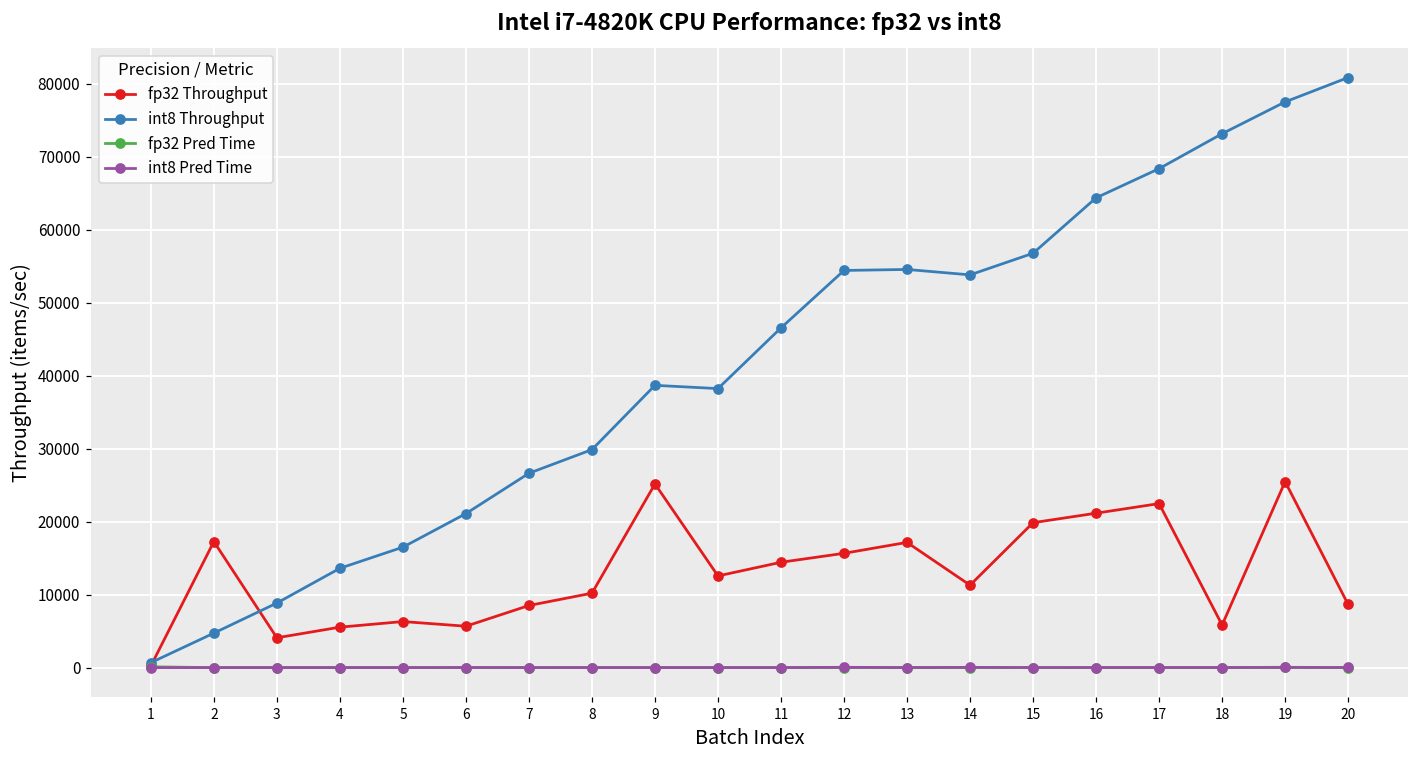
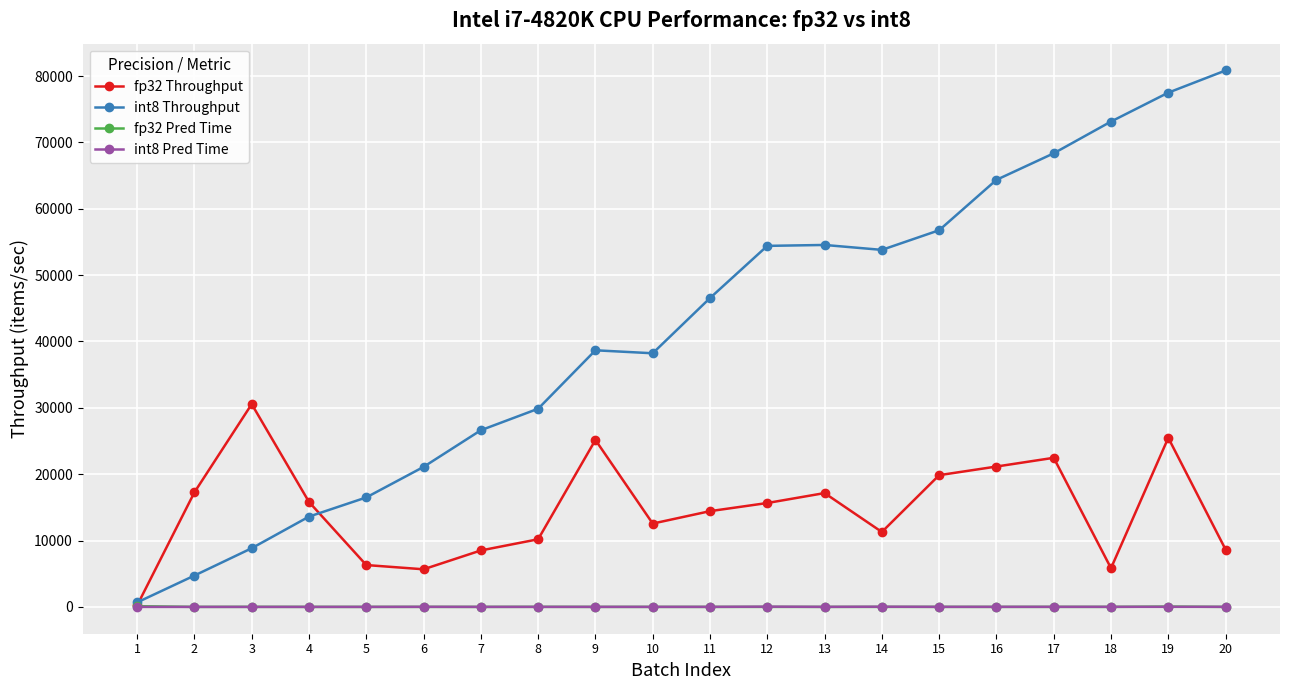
  {
    "fp32 Throughput": {
      "2": 17000,
-     "3": 4000,
-     "4": 6000,
+     "3": 31000,
+     "4": 16000,
      "5": 6000,
      "6": 6000,
      "7": 9000,
      "8": 10000,
      "9": 25000,
      "10": 13000,
      "11": 14000,
      "12": 16000,
      "13": 17000,
      "14": 11000,
      "15": 20000,
      "16": 21000,
      "17": 22000,
      "18": 6000,
      "19": 25000,
      "20": 9000
    },
    "int8 Throughput": {
      "1": 1000,
      "2": 5000,
      "3": 9000,
      "4": 14000,
      "5": 16000,
      "6": 21000,
      "7": 27000,
      "8": 30000,
      "9": 39000,
      "10": 38000,
      "11": 47000,
      "12": 54000,
      "13": 55000,
      "14": 54000,
      "15": 57000,
      "16": 64000,
      "17": 68000,
      "18": 73000,
      "19": 77000,
      "20": 81000
    }
  }
